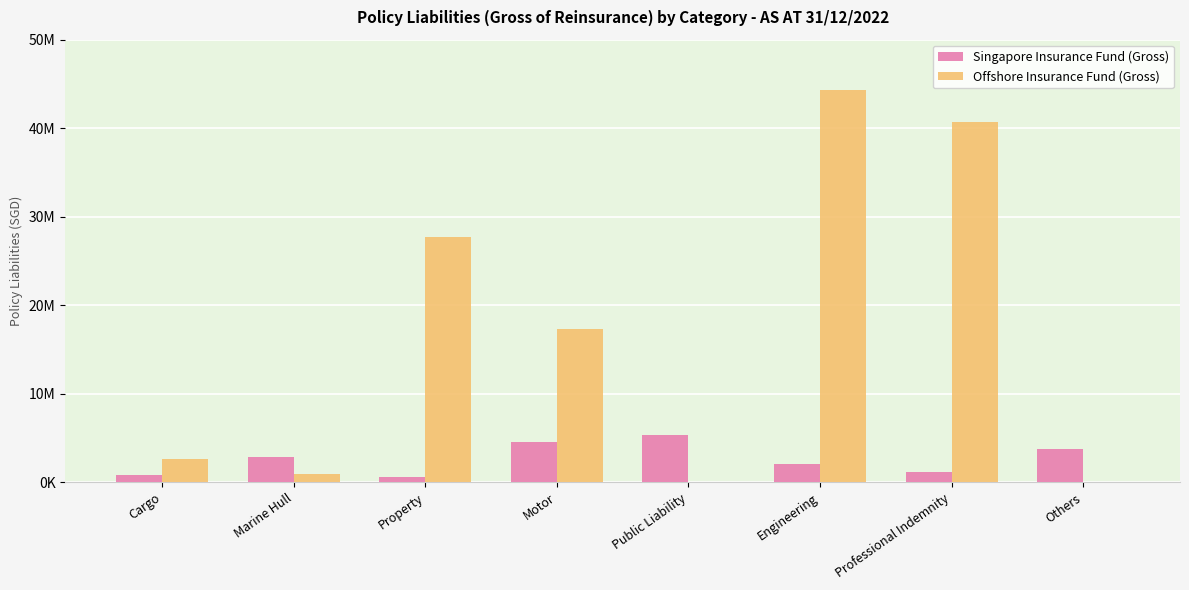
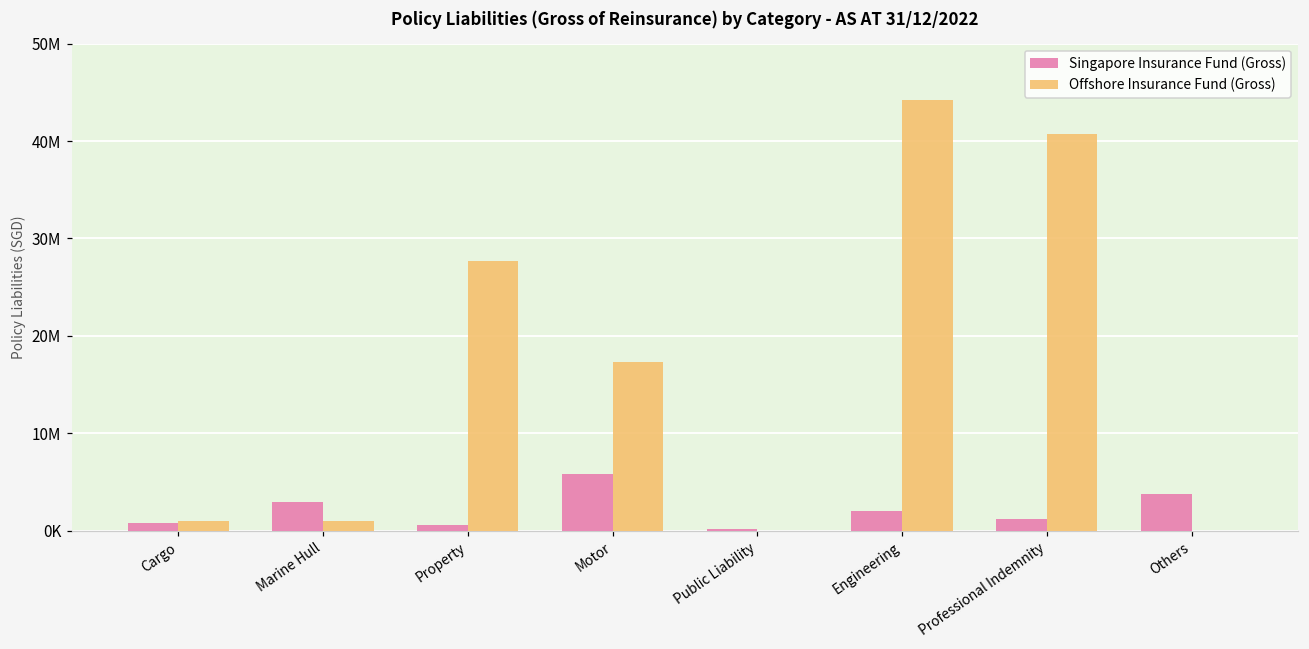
  {
    "Singapore Insurance Fund (Gross)": {
      "Cargo": 1000000,
      "Marine Hull": 3000000,
      "Property": 1000000,
-     "Motor": 5000000,
-     "Public Liability": 5000000,
+     "Motor": 6000000,
+     "Public Liability": 0,
      "Engineering": 2000000,
      "Professional Indemnity": 1000000,
      "Others": 4000000
    },
    "Offshore Insurance Fund (Gross)": {
-     "Cargo": 3000000,
+     "Cargo": 1000000,
      "Marine Hull": 1000000,
      "Property": 28000000,
      "Motor": 17000000,
      "Public Liability": 0,
      "Engineering": 44000000,
      "Professional Indemnity": 41000000,
      "Others": 0
    }
  }
